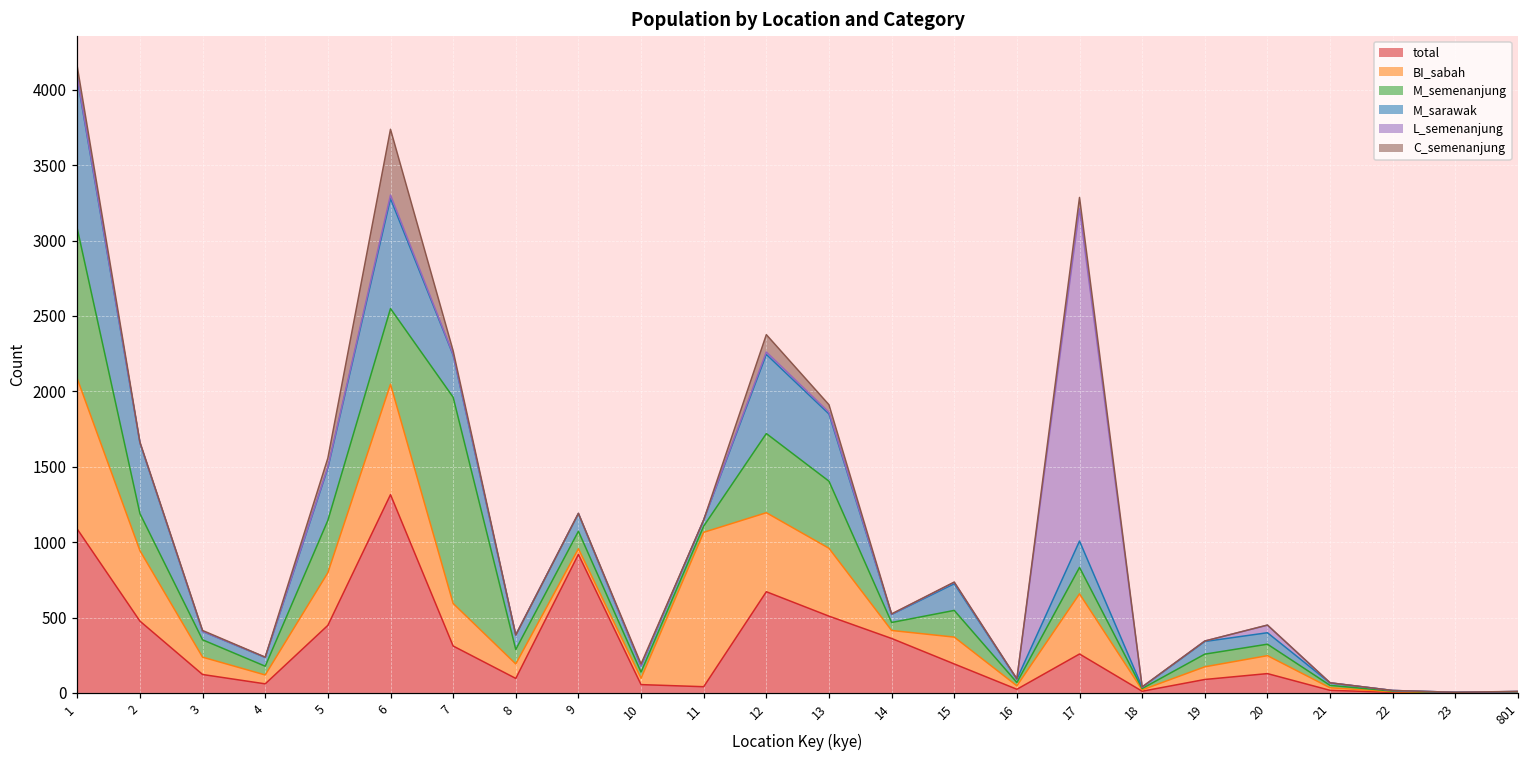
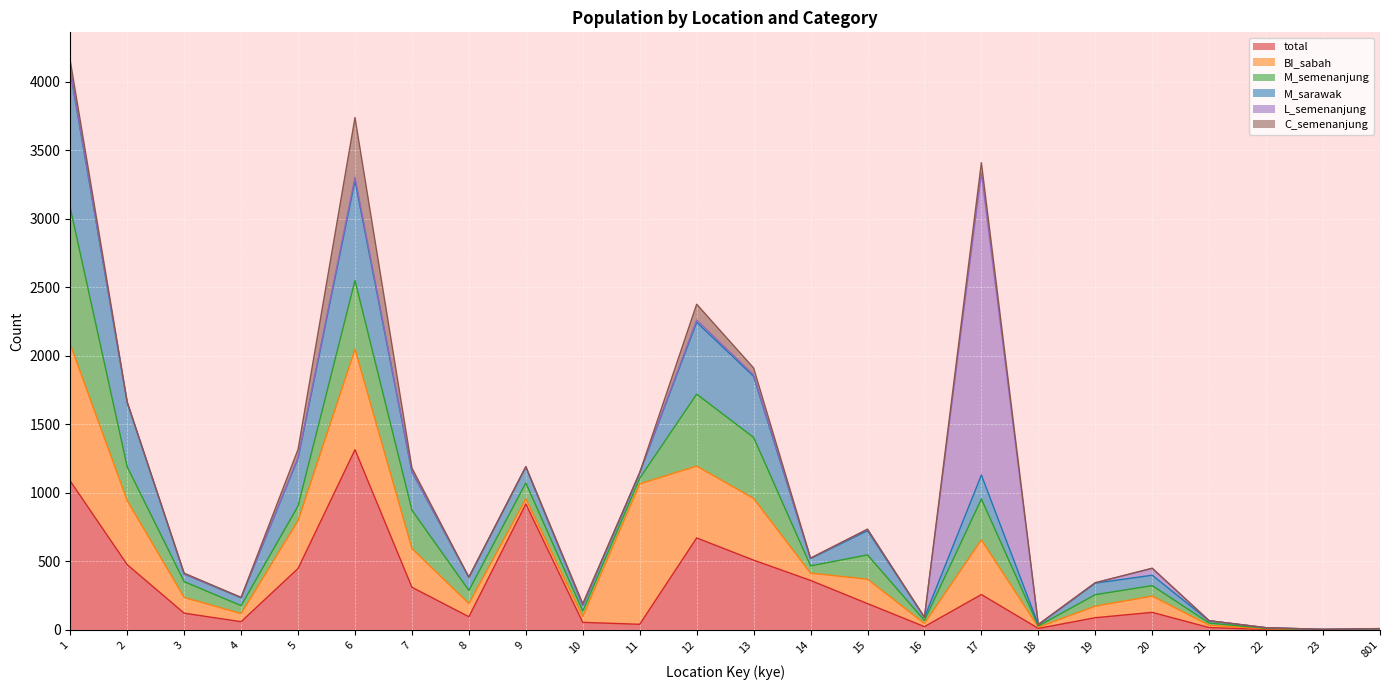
  {
    "total": {
      "1": 1090,
      "2": 480,
      "3": 120,
      "4": 60,
      "5": 450,
      "6": 1320,
      "7": 310,
      "8": 100,
      "9": 920,
      "10": 60,
      "11": 40,
      "12": 670,
      "13": 510,
      "14": 360,
      "15": 190,
      "16": 20,
      "17": 260,
      "19": 90,
      "20": 130
    },
    "BI_sabah": {
      "1": 1000,
      "2": 470,
      "3": 120,
      "4": 60,
      "5": 350,
      "6": 730,
      "7": 280,
      "8": 100,
      "9": 40,
      "10": 40,
      "11": 1020,
      "12": 520,
      "13": 450,
      "14": 50,
      "15": 180,
      "16": 20,
      "17": 400,
      "19": 80,
      "20": 120
    },
    "M_semenanjung": {
      "1": 1000,
      "2": 250,
      "3": 120,
      "4": 60,
-     "5": 350,
+     "5": 110,
      "6": 500,
-     "7": 1370,
+     "7": 280,
      "8": 100,
      "9": 120,
      "10": 40,
      "11": 40,
      "12": 530,
      "13": 450,
      "14": 50,
      "15": 180,
      "16": 20,
-     "17": 180,
+     "17": 300,
      "19": 80,
      "20": 80
    },
    "M_sarawak": {
      "6": 730,
      "17": 180,
      "20": 80
    },
    "L_semenanjung": {
      "6": 20,
      "17": 2200
    },
    "C_semenanjung": {
      "1": 70,
      "5": 60,
      "6": 440,
      "7": 20,
      "12": 120,
      "13": 50,
      "17": 80
    }
  }
